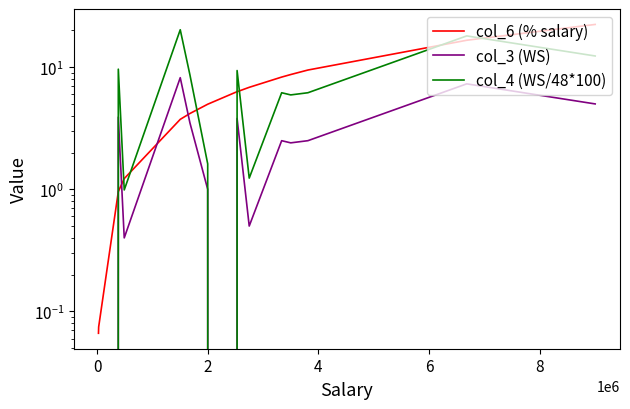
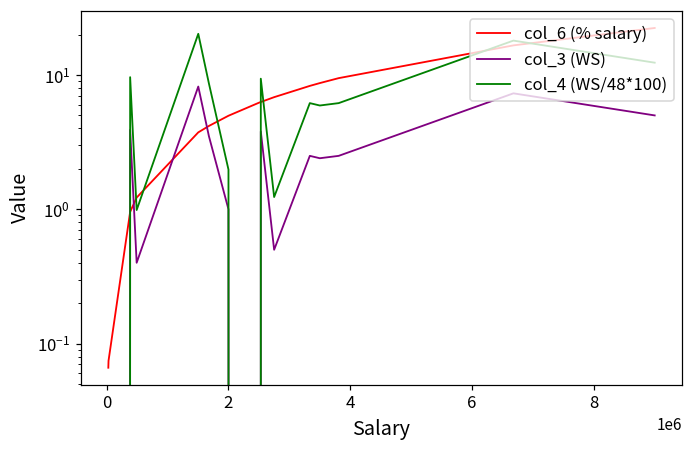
  {
    "col_6 (% salary)": {
      "2": 5.0
    },
    "col_3 (WS)": {
      "2": 1.0
    },
    "col_4 (WS/48*100)": {
-     "2": 1.6
+     "2": 2.0
    }
  }
